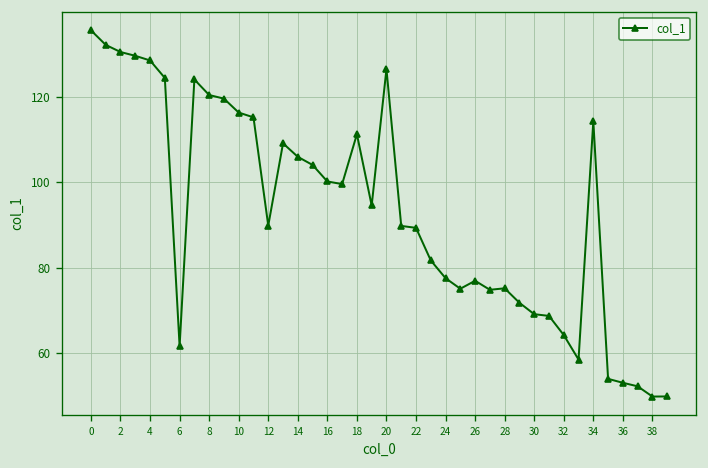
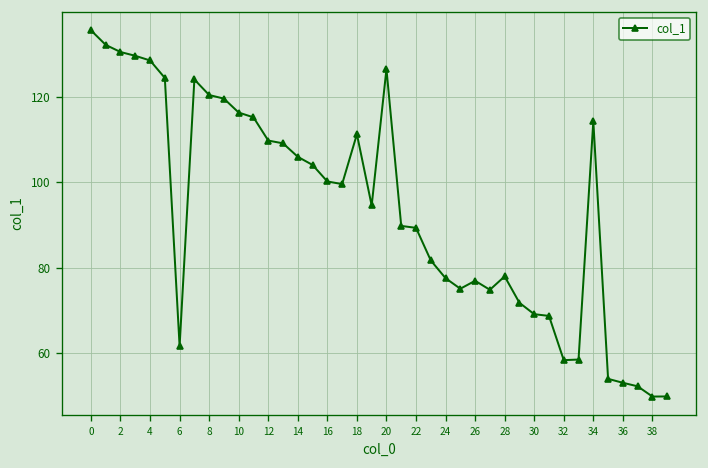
  {
    "0": 135,
    "2": 130,
    "4": 128,
    "6": 62,
    "8": 120,
    "10": 116,
-   "12": 90,
+   "12": 110,
    "14": 106,
    "16": 100,
    "18": 111,
    "20": 126,
    "22": 89,
    "24": 78,
    "26": 77,
-   "28": 75,
+   "28": 78,
    "30": 69,
-   "32": 64,
+   "32": 58,
    "34": 114,
    "36": 53,
    "38": 50
  }
